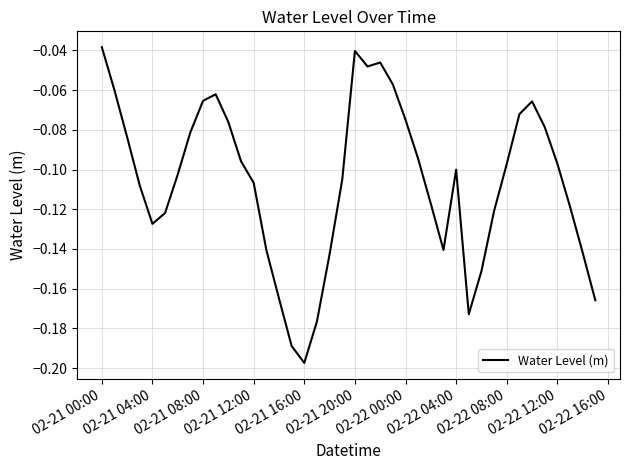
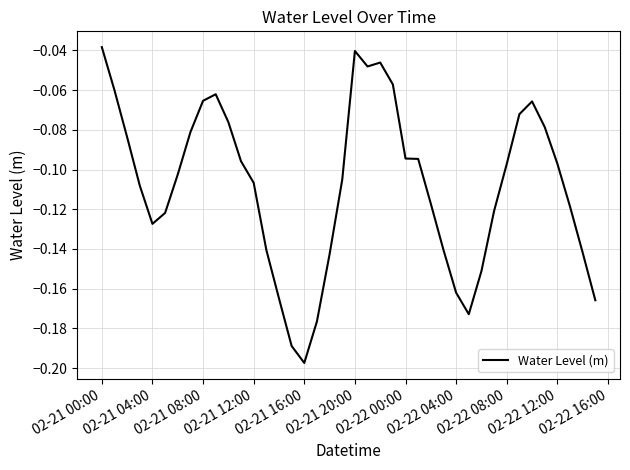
  {
    "02-21 00:00": -0.038,
    "02-21 04:00": -0.127,
    "02-21 08:00": -0.065,
    "02-21 12:00": -0.107,
    "02-21 16:00": -0.197,
    "02-21 20:00": -0.040,
-   "02-22 00:00": -0.075,
-   "02-22 04:00": -0.100,
+   "02-22 00:00": -0.094,
+   "02-22 04:00": -0.162,
    "02-22 08:00": -0.097,
    "02-22 12:00": -0.097
  }
